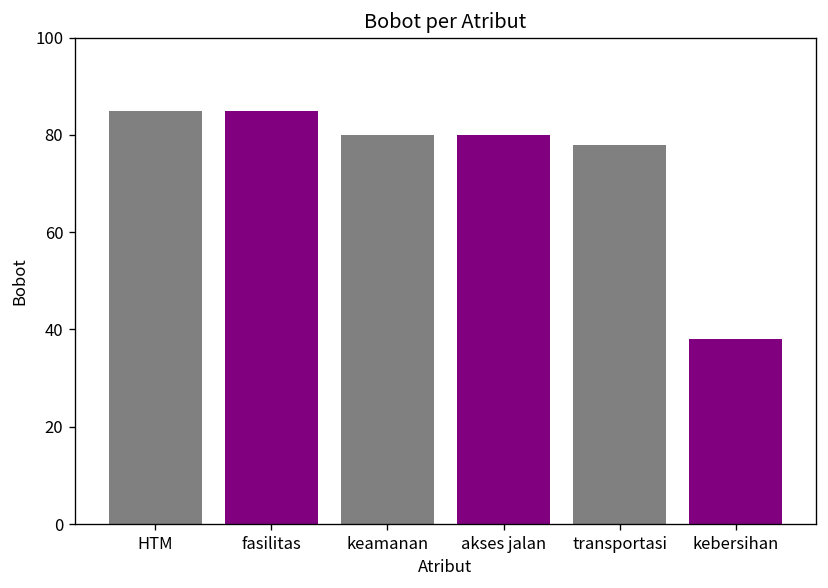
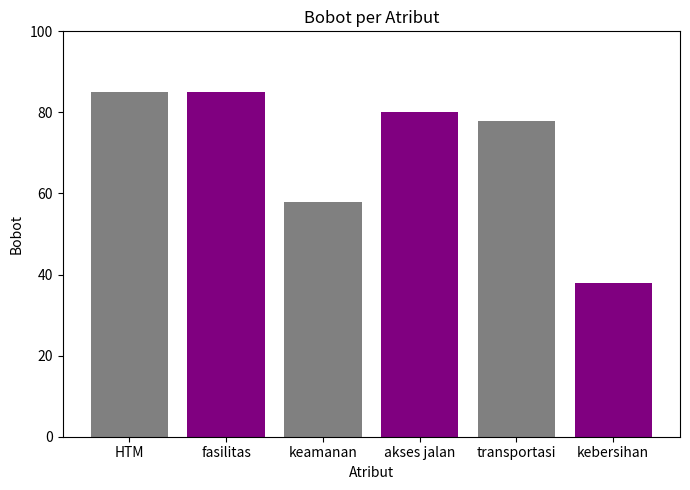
  {
    "HTM": 85,
    "fasilitas": 85,
-   "keamanan": 80,
+   "keamanan": 58,
    "akses jalan": 80,
    "transportasi": 78,
    "kebersihan": 38
  }
